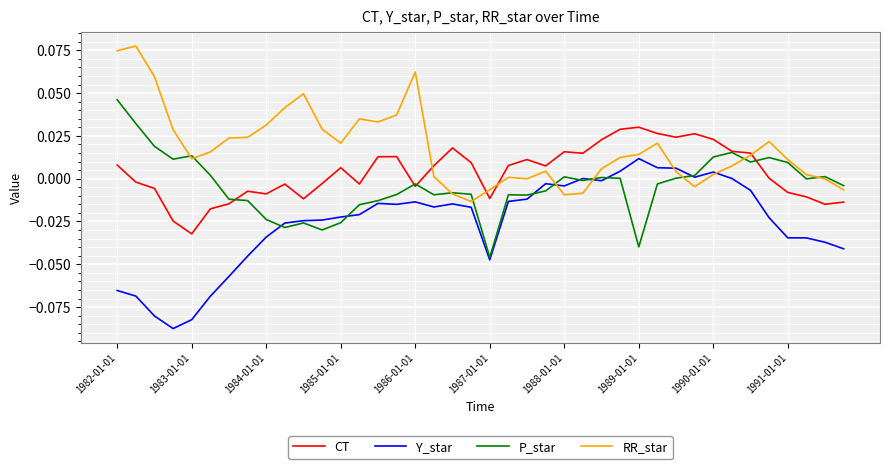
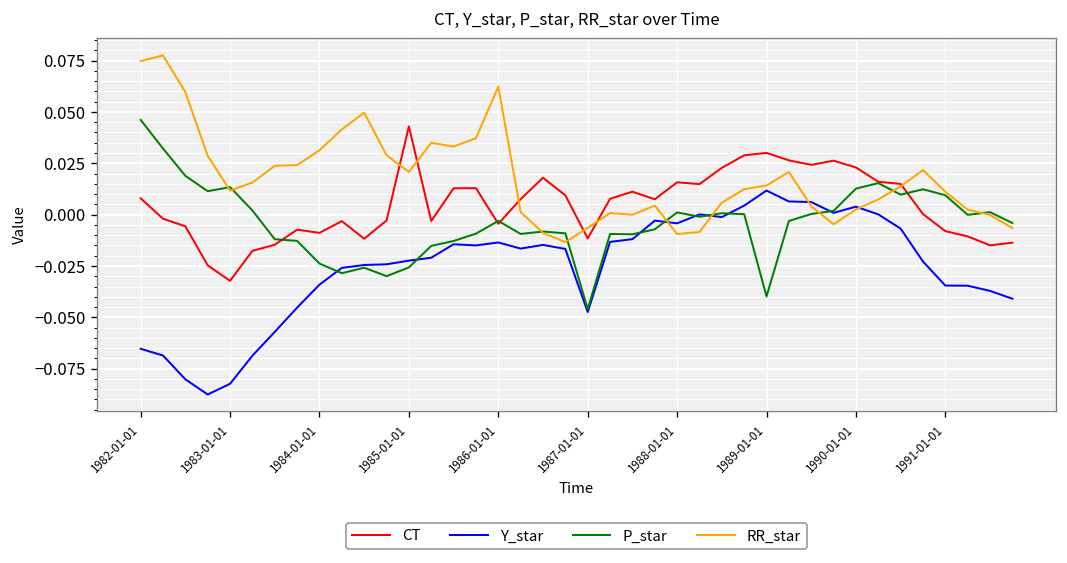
  {
    "CT": {
      "1982-01-01": 0.008,
      "1983-01-01": -0.032,
      "1984-01-01": -0.009,
-     "1985-01-01": 0.006,
+     "1985-01-01": 0.043,
      "1987-01-01": -0.012,
      "1988-01-01": 0.016,
      "1989-01-01": 0.030,
      "1990-01-01": 0.023,
      "1991-01-01": -0.008
    },
    "Y_star": {
      "1982-01-01": -0.065,
      "1983-01-01": -0.082,
      "1984-01-01": -0.034,
      "1985-01-01": -0.022,
      "1986-01-01": -0.014,
      "1988-01-01": -0.004,
      "1989-01-01": 0.012,
      "1991-01-01": -0.035
    },
    "P_star": {
      "1982-01-01": 0.046,
      "1983-01-01": 0.013,
      "1984-01-01": -0.024,
      "1985-01-01": -0.026,
      "1988-01-01": 0.001,
      "1989-01-01": -0.040,
      "1990-01-01": 0.013,
      "1991-01-01": 0.009
    },
    "RR_star": {
      "1982-01-01": 0.075,
      "1983-01-01": 0.012,
      "1984-01-01": 0.031,
      "1985-01-01": 0.021,
      "1986-01-01": 0.062,
      "1987-01-01": -0.006,
      "1988-01-01": -0.009,
      "1989-01-01": 0.014,
      "1991-01-01": 0.011
    }
  }
